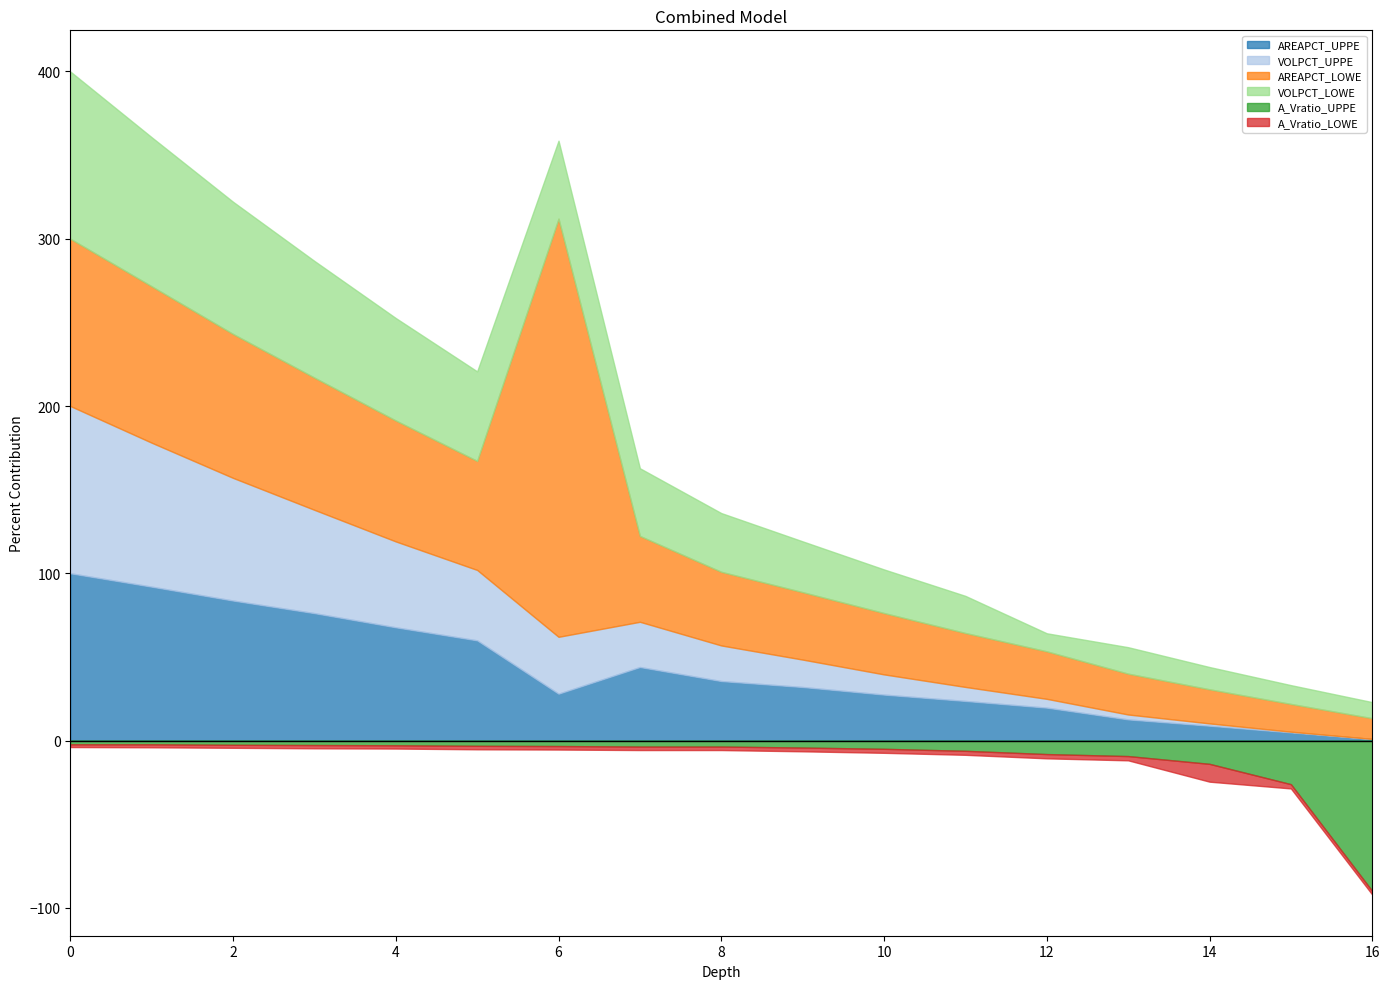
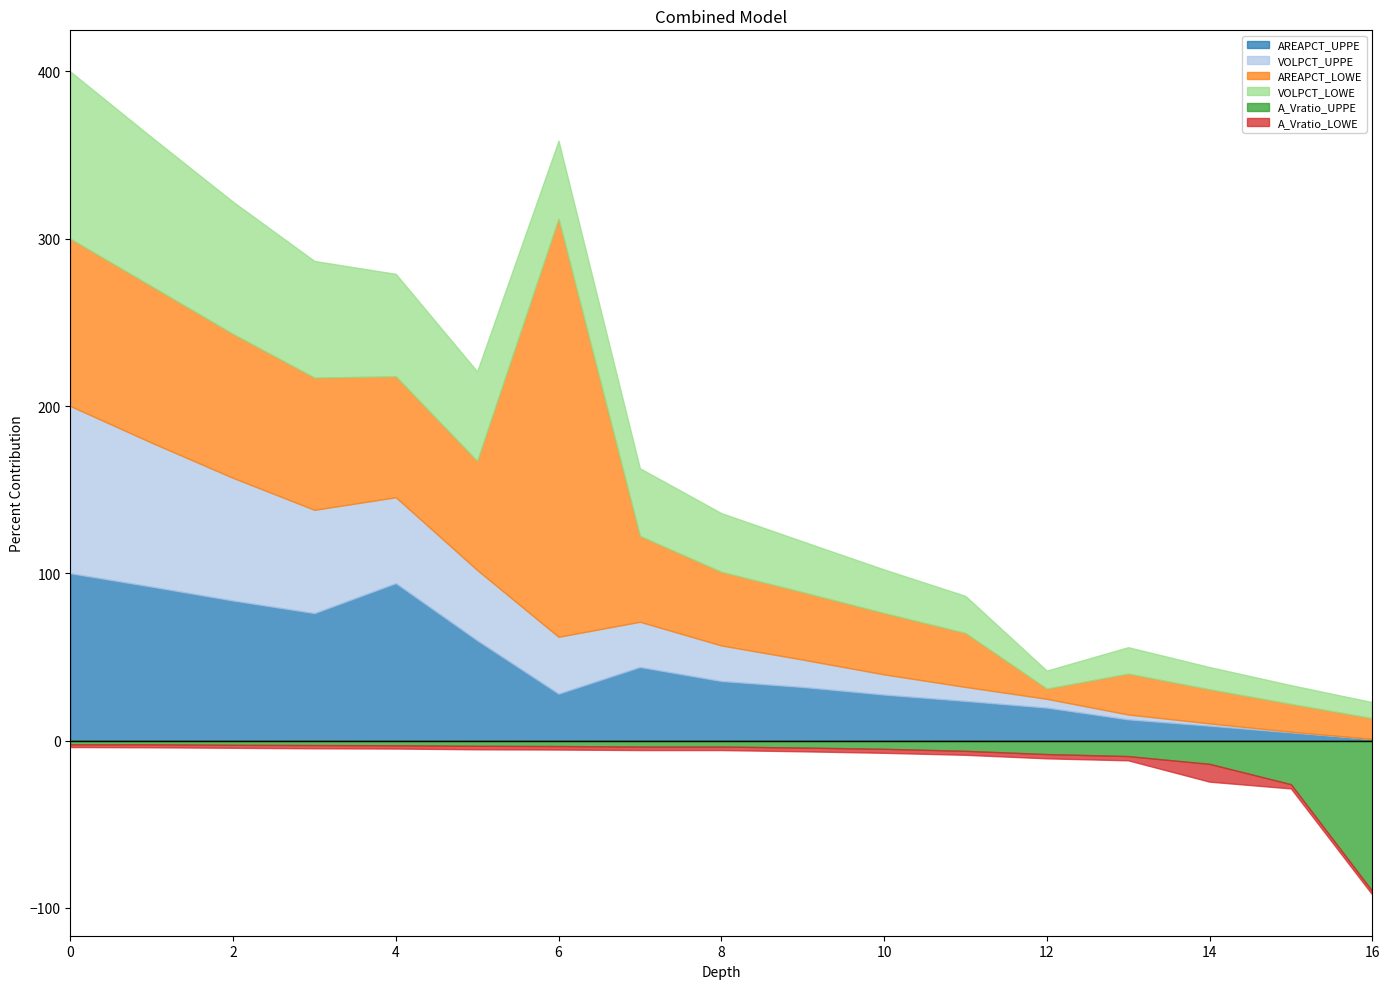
  {
    "AREAPCT_UPPE": {
      "0": 100,
      "2": 84,
-     "4": 68,
+     "4": 94,
      "6": 28,
      "8": 36,
      "10": 27,
      "12": 20
    },
    "VOLPCT_UPPE": {
      "0": 100,
      "2": 73,
      "4": 51,
      "6": 34,
      "8": 21,
      "10": 12,
      "12": 5
    },
    "AREAPCT_LOWE": {
      "0": 100,
      "2": 86,
      "4": 72,
      "6": 250,
      "8": 44,
      "10": 37,
-     "12": 28,
+     "12": 6,
      "14": 20,
      "16": 12
    },
    "VOLPCT_LOWE": {
      "0": 100,
      "2": 79,
      "4": 61,
      "6": 47,
      "8": 35,
      "10": 26,
      "12": 11,
      "14": 13,
      "16": 10
    }
  }
